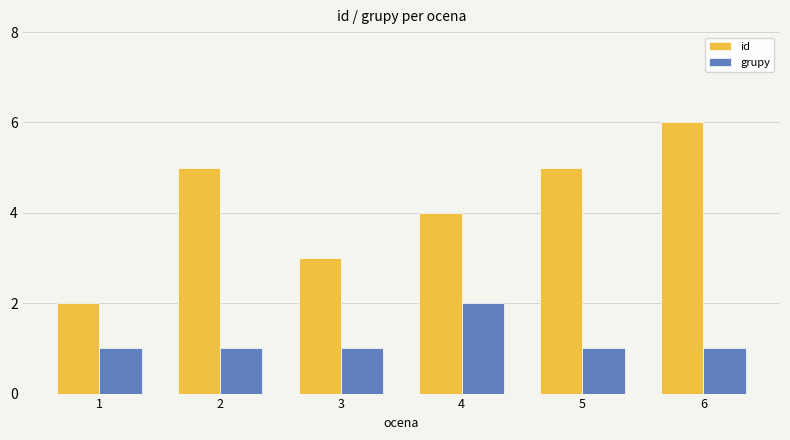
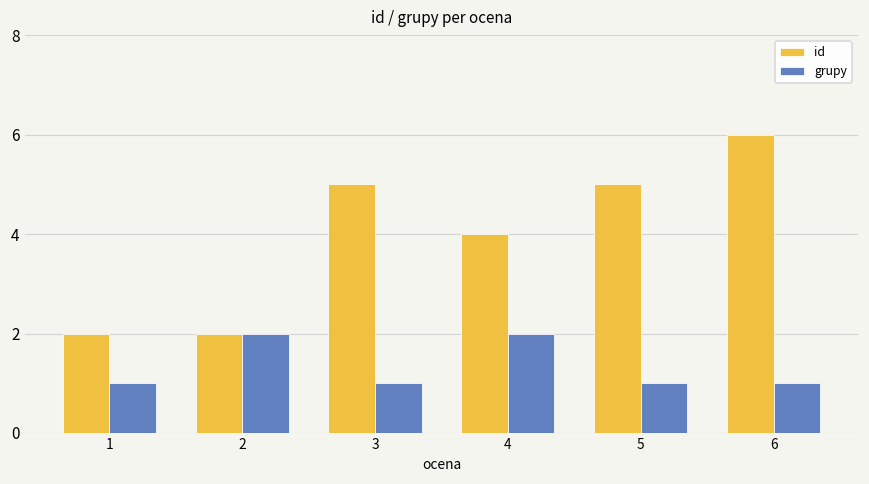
  {
    "id": {
      "1": 2,
-     "2": 5,
-     "3": 3,
+     "2": 2,
+     "3": 5,
      "4": 4,
      "5": 5,
      "6": 6
    },
    "grupy": {
      "1": 1,
-     "2": 1,
+     "2": 2,
      "3": 1,
      "4": 2,
      "5": 1,
      "6": 1
    }
  }
